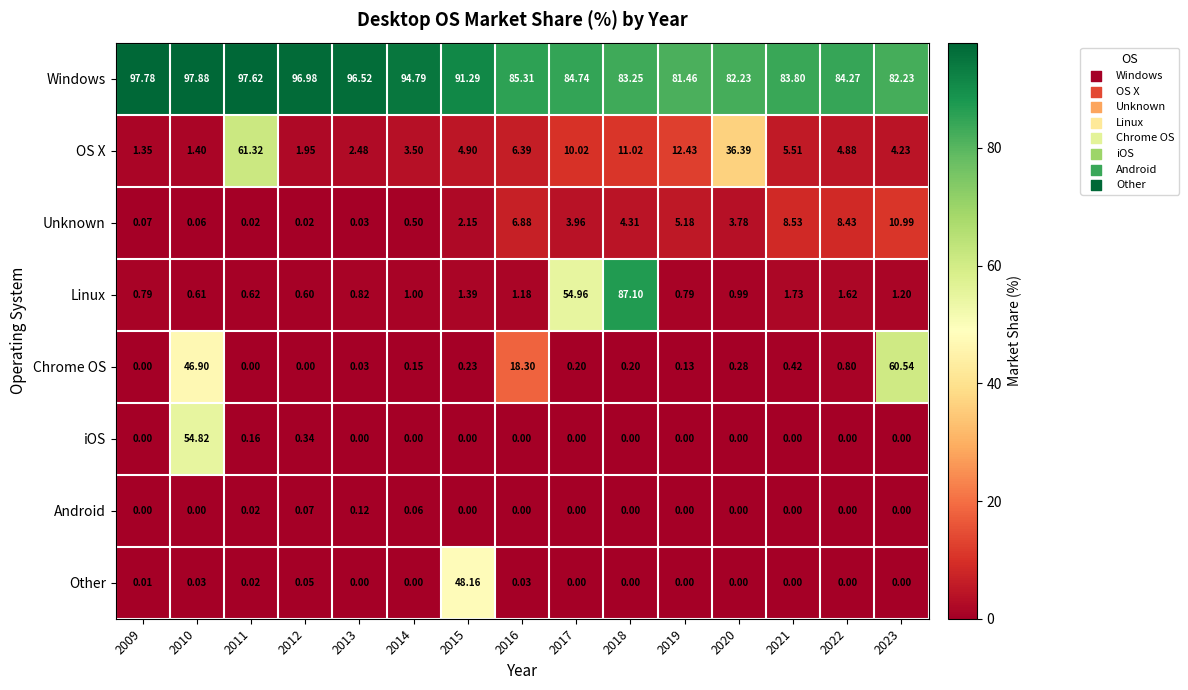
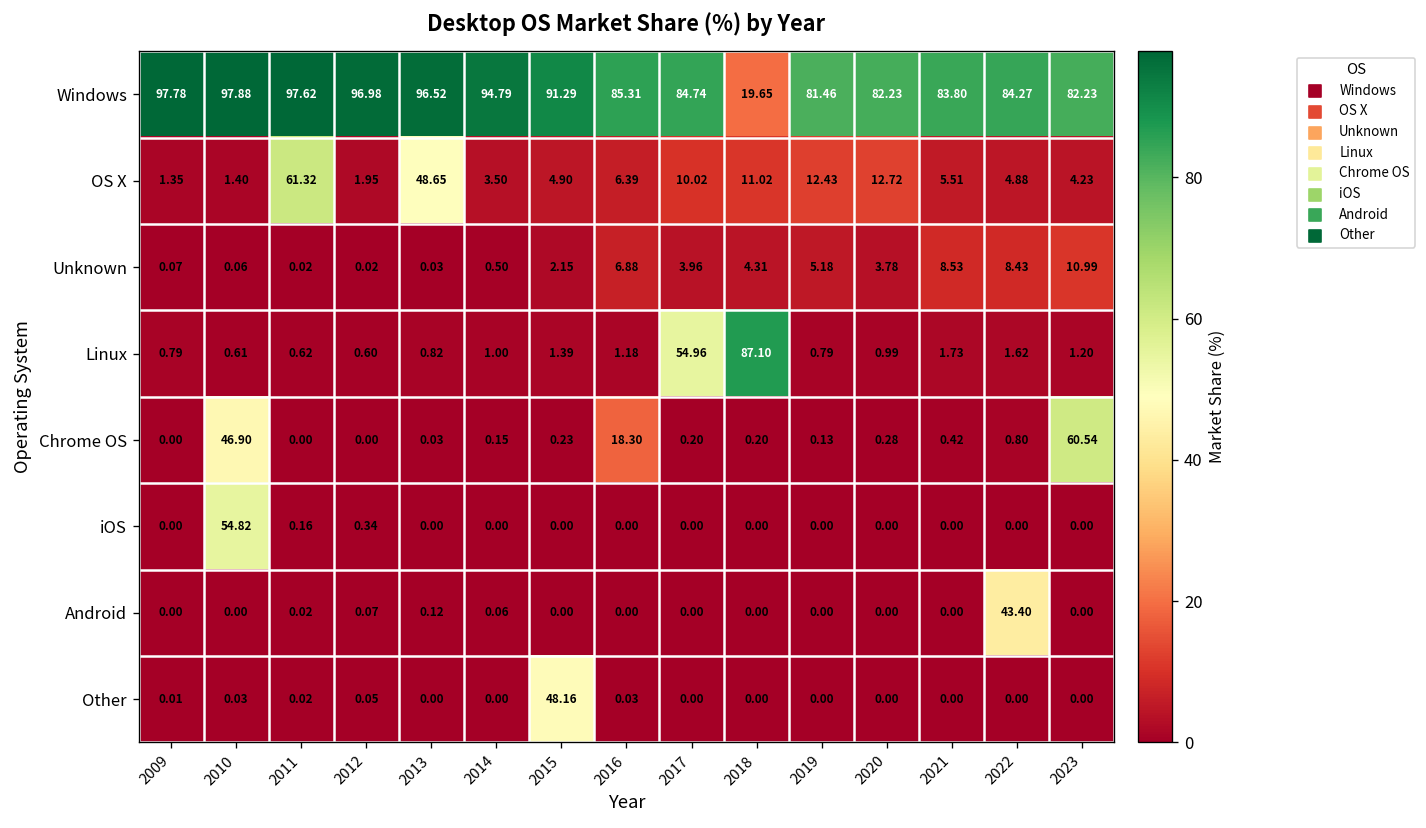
  {
    "Windows": {
      "2009": 97.78,
      "2010": 97.88,
      "2011": 97.62,
      "2012": 96.98,
      "2013": 96.52,
      "2014": 94.79,
      "2015": 91.29,
      "2016": 85.31,
      "2017": 84.74,
-     "2018": 83.25,
+     "2018": 19.65,
      "2019": 81.46,
      "2020": 82.23,
      "2021": 83.80,
      "2022": 84.27,
      "2023": 82.23
    },
    "OS X": {
      "2009": 1.35,
      "2010": 1.40,
      "2011": 61.32,
      "2012": 1.95,
-     "2013": 2.48,
+     "2013": 48.65,
      "2014": 3.50,
      "2015": 4.90,
      "2016": 6.39,
      "2017": 10.02,
      "2018": 11.02,
      "2019": 12.43,
-     "2020": 36.39,
+     "2020": 12.72,
      "2021": 5.51,
      "2022": 4.88,
      "2023": 4.23
    },
    "Unknown": {
      "2009": 0.07,
      "2010": 0.06,
      "2011": 0.02,
      "2012": 0.02,
      "2013": 0.03,
      "2014": 0.50,
      "2015": 2.15,
      "2016": 6.88,
      "2017": 3.96,
      "2018": 4.31,
      "2019": 5.18,
      "2020": 3.78,
      "2021": 8.53,
      "2022": 8.43,
      "2023": 10.99
    },
    "Linux": {
      "2009": 0.79,
      "2010": 0.61,
      "2011": 0.62,
      "2012": 0.60,
      "2013": 0.82,
      "2014": 1.00,
      "2015": 1.39,
      "2016": 1.18,
      "2017": 54.96,
      "2018": 87.10,
      "2019": 0.79,
      "2020": 0.99,
      "2021": 1.73,
      "2022": 1.62,
      "2023": 1.20
    },
    "Chrome OS": {
      "2009": 0.00,
      "2010": 46.90,
      "2011": 0.00,
      "2012": 0.00,
      "2013": 0.03,
      "2014": 0.15,
      "2015": 0.23,
      "2016": 18.30,
      "2017": 0.20,
      "2018": 0.20,
      "2019": 0.13,
      "2020": 0.28,
      "2021": 0.42,
      "2022": 0.80,
      "2023": 60.54
    },
    "iOS": {
      "2009": 0.00,
      "2010": 54.82,
      "2011": 0.16,
      "2012": 0.34,
      "2013": 0.00,
      "2014": 0.00,
      "2015": 0.00,
      "2016": 0.00,
      "2017": 0.00,
      "2018": 0.00,
      "2019": 0.00,
      "2020": 0.00,
      "2021": 0.00,
      "2022": 0.00,
      "2023": 0.00
    },
    "Android": {
      "2009": 0.00,
      "2010": 0.00,
      "2011": 0.02,
      "2012": 0.07,
      "2013": 0.12,
      "2014": 0.06,
      "2015": 0.00,
      "2016": 0.00,
      "2017": 0.00,
      "2018": 0.00,
      "2019": 0.00,
      "2020": 0.00,
      "2021": 0.00,
-     "2022": 0.00,
+     "2022": 43.40,
      "2023": 0.00
    },
    "Other": {
      "2009": 0.01,
      "2010": 0.03,
      "2011": 0.02,
      "2012": 0.05,
      "2013": 0.00,
      "2014": 0.00,
      "2015": 48.16,
      "2016": 0.03,
      "2017": 0.00,
      "2018": 0.00,
      "2019": 0.00,
      "2020": 0.00,
      "2021": 0.00,
      "2022": 0.00,
      "2023": 0.00
    }
  }
